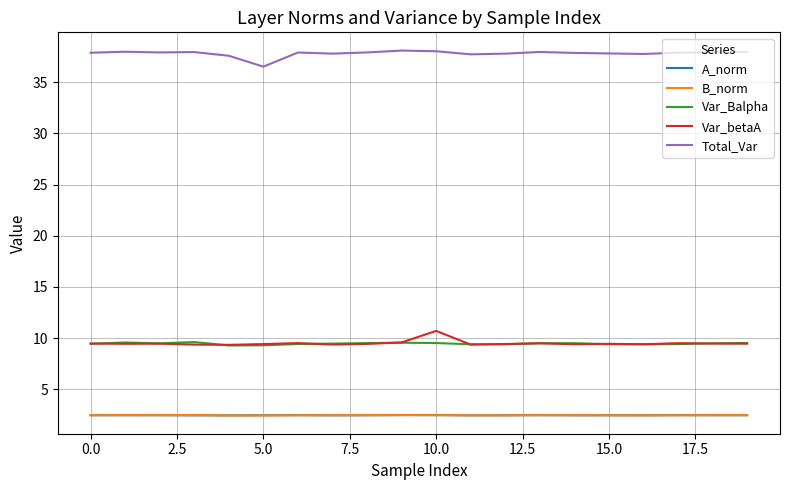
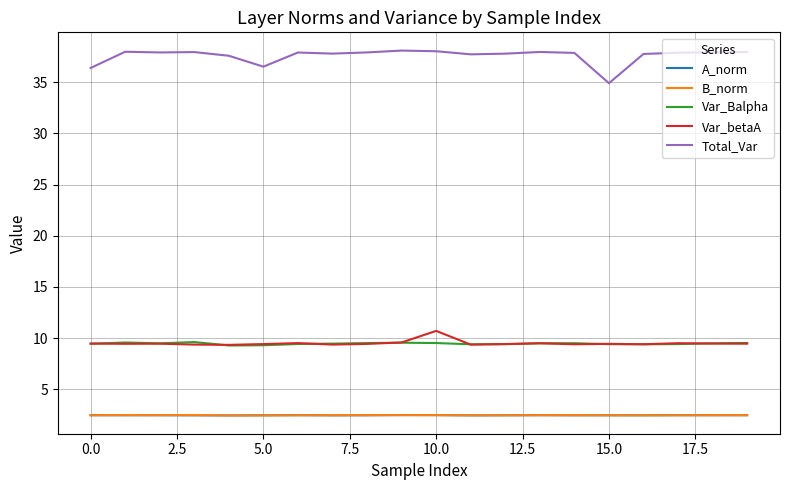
  {
    "Var_Balpha": {
      "10.0": 9.5
    },
    "Var_betaA": {
      "10.0": 10.7
    },
    "Total_Var": {
-     "0.0": 37.9,
+     "0.0": 36.4,
      "5.0": 36.5,
      "10.0": 38.0,
-     "15.0": 37.8
+     "15.0": 34.9
    }
  }
